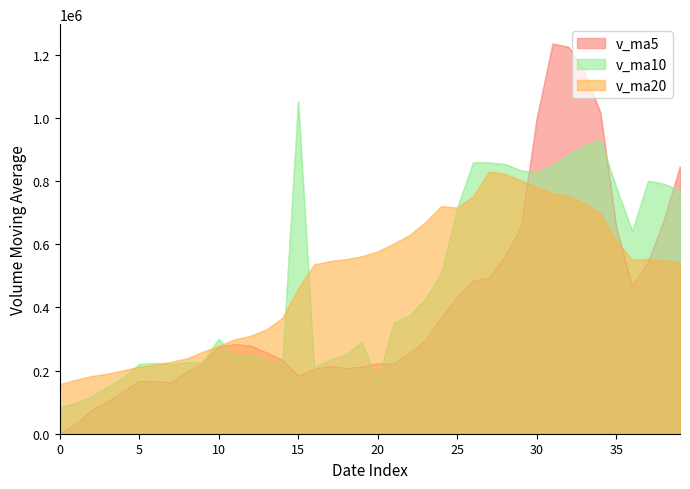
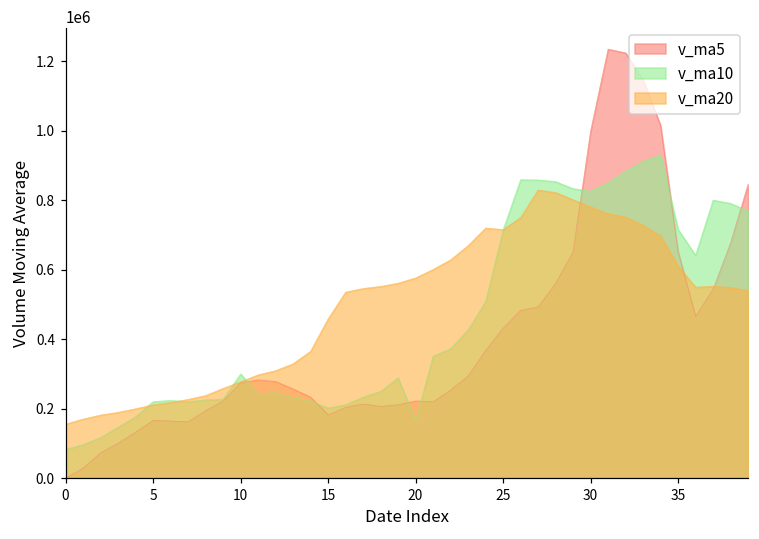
  {
    "v_ma10": {
      "0": 80000,
      "5": 220000,
      "10": 300000,
-     "15": 1050000,
+     "15": 200000,
      "20": 170000,
      "30": 830000,
-     "35": 780000
+     "35": 720000
    }
  }
